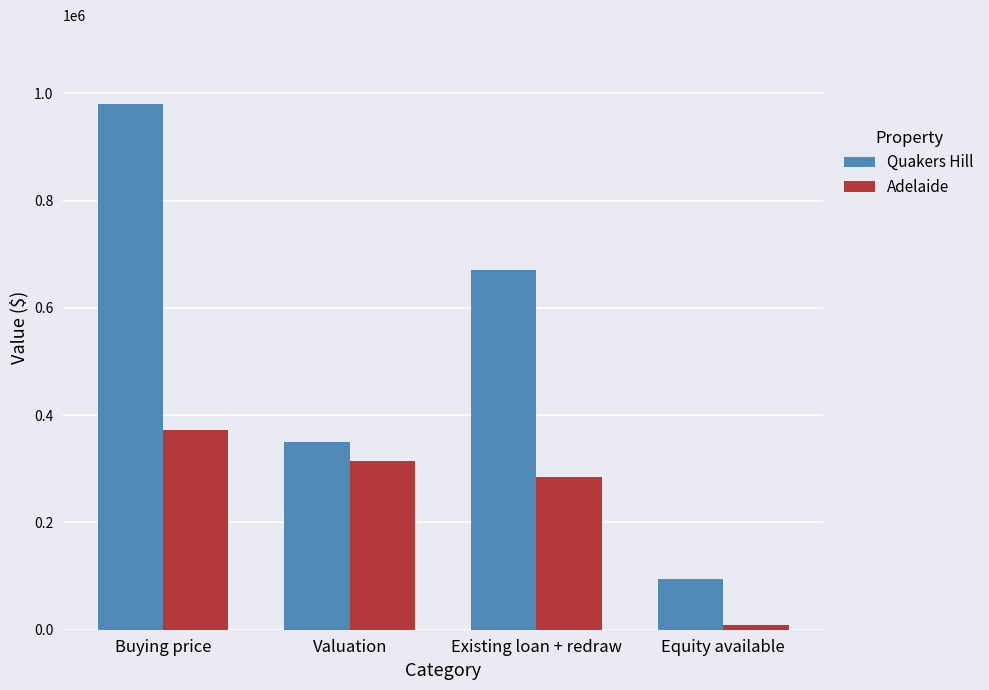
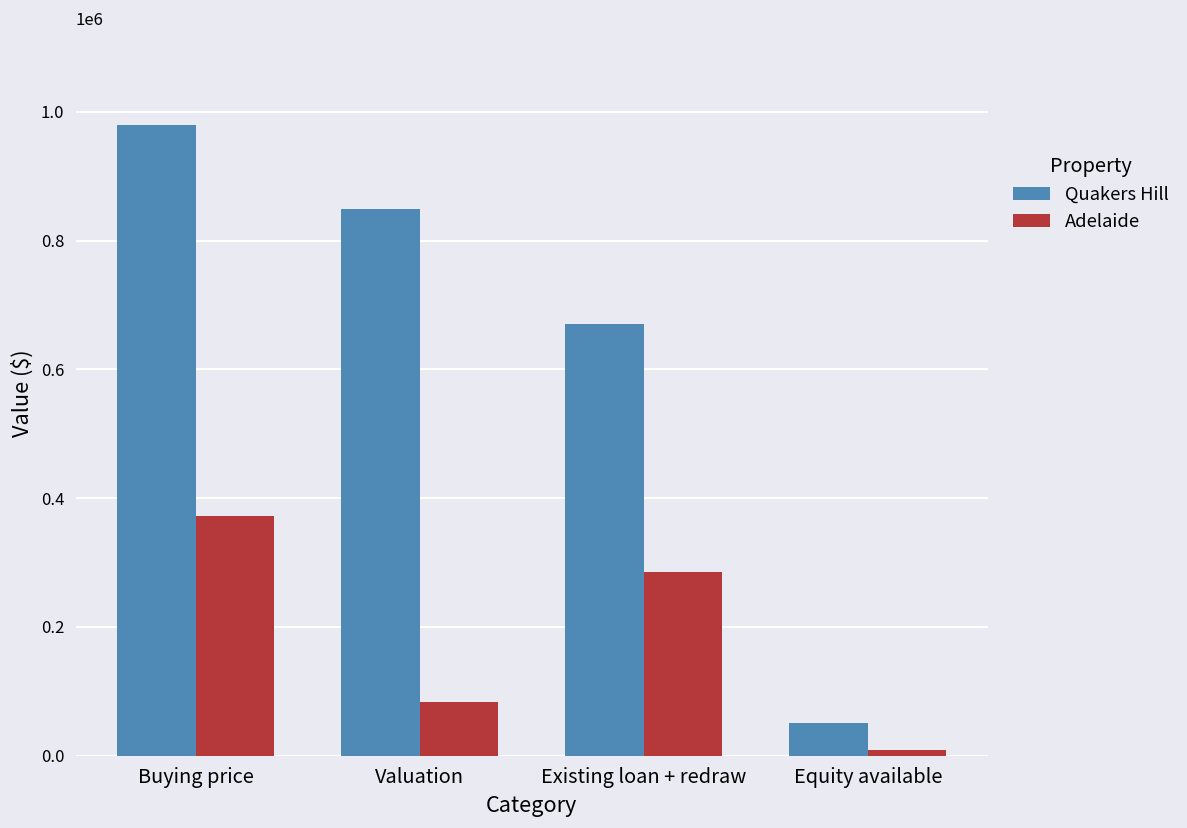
  {
    "Quakers Hill": {
      "Buying price": 980000,
-     "Valuation": 350000,
+     "Valuation": 850000,
      "Existing loan + redraw": 670000,
-     "Equity available": 90000
+     "Equity available": 50000
    },
    "Adelaide": {
      "Buying price": 370000,
-     "Valuation": 310000,
+     "Valuation": 80000,
      "Existing loan + redraw": 290000,
      "Equity available": 10000
    }
  }
